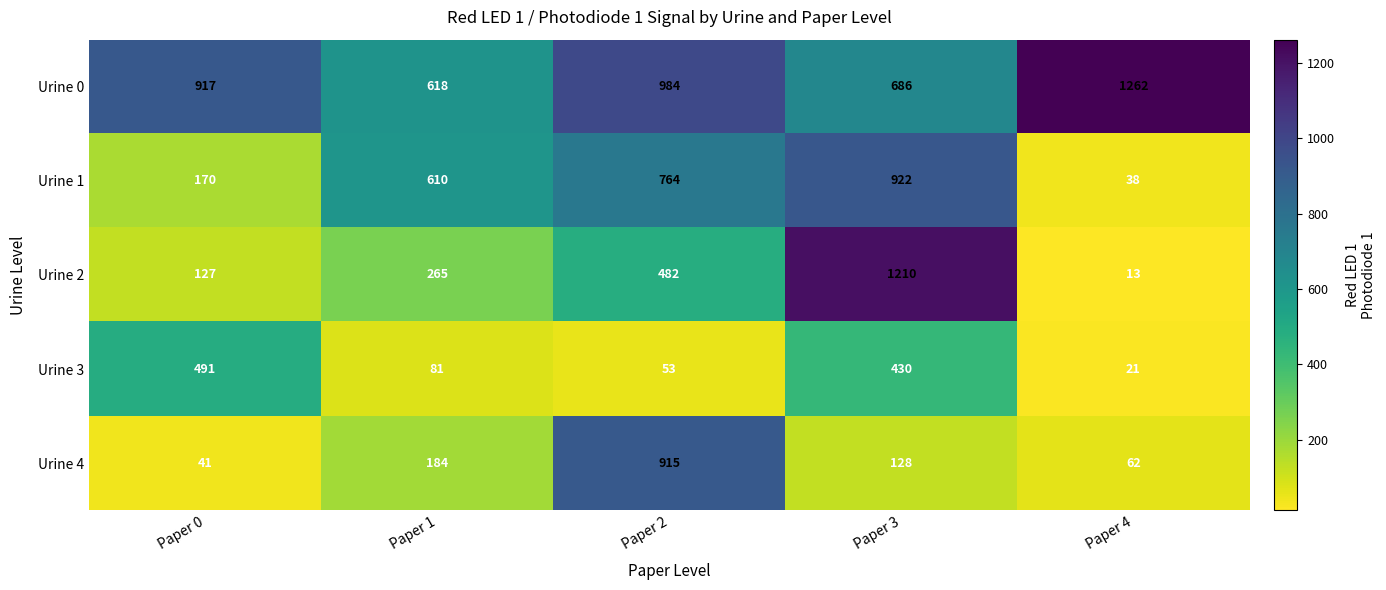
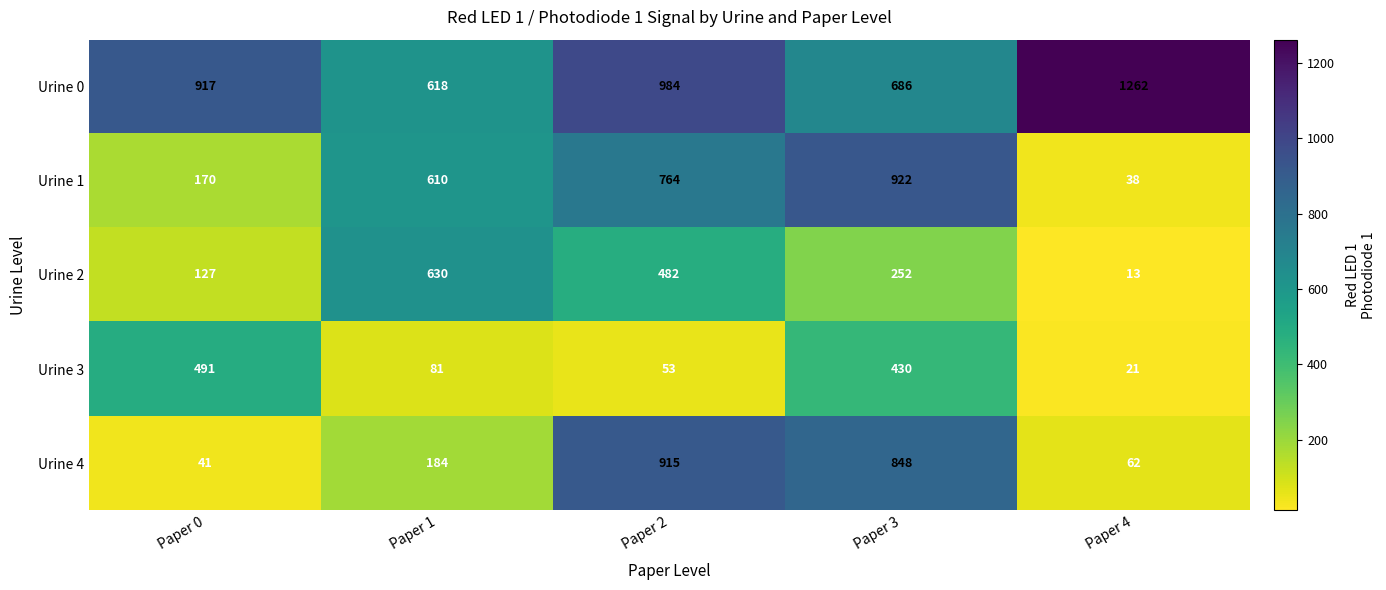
  {
    "Urine 0": {
      "Paper 0": 917,
      "Paper 1": 618,
      "Paper 2": 984,
      "Paper 3": 686,
      "Paper 4": 1262
    },
    "Urine 1": {
      "Paper 0": 170,
      "Paper 1": 610,
      "Paper 2": 764,
      "Paper 3": 922,
      "Paper 4": 38
    },
    "Urine 2": {
      "Paper 0": 127,
-     "Paper 1": 265,
+     "Paper 1": 630,
      "Paper 2": 482,
-     "Paper 3": 1210,
+     "Paper 3": 252,
      "Paper 4": 13
    },
    "Urine 3": {
      "Paper 0": 491,
      "Paper 1": 81,
      "Paper 2": 53,
      "Paper 3": 430,
      "Paper 4": 21
    },
    "Urine 4": {
      "Paper 0": 41,
      "Paper 1": 184,
      "Paper 2": 915,
-     "Paper 3": 128,
+     "Paper 3": 848,
      "Paper 4": 62
    }
  }
